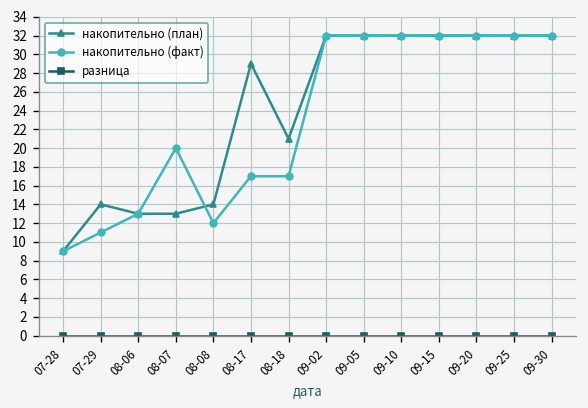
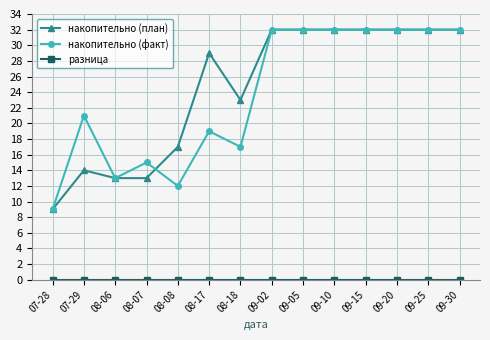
  {
    "накопительно (план)": {
      "07-29": 14,
      "08-07": 13,
-     "08-08": 14,
+     "08-08": 17,
      "08-17": 29,
-     "08-18": 21
+     "08-18": 23
    },
    "накопительно (факт)": {
-     "07-29": 11,
-     "08-07": 20,
+     "07-29": 21,
+     "08-07": 15,
      "08-08": 12,
-     "08-17": 17,
+     "08-17": 19,
      "08-18": 17
    },
    "разница": {
      "07-28": 0,
      "07-29": 0,
      "08-06": 0,
      "08-07": 0,
      "08-08": 0,
      "08-17": 0,
      "08-18": 0,
      "09-02": 0,
      "09-05": 0,
      "09-10": 0,
      "09-15": 0,
      "09-20": 0,
      "09-25": 0,
      "09-30": 0
    }
  }
